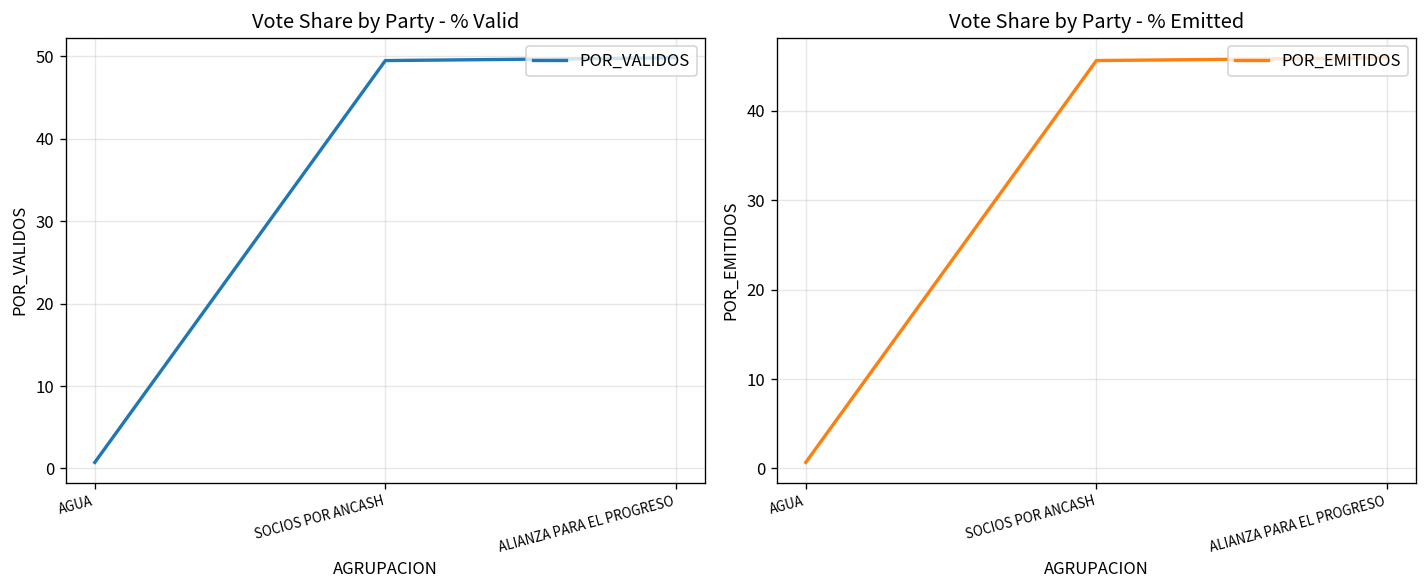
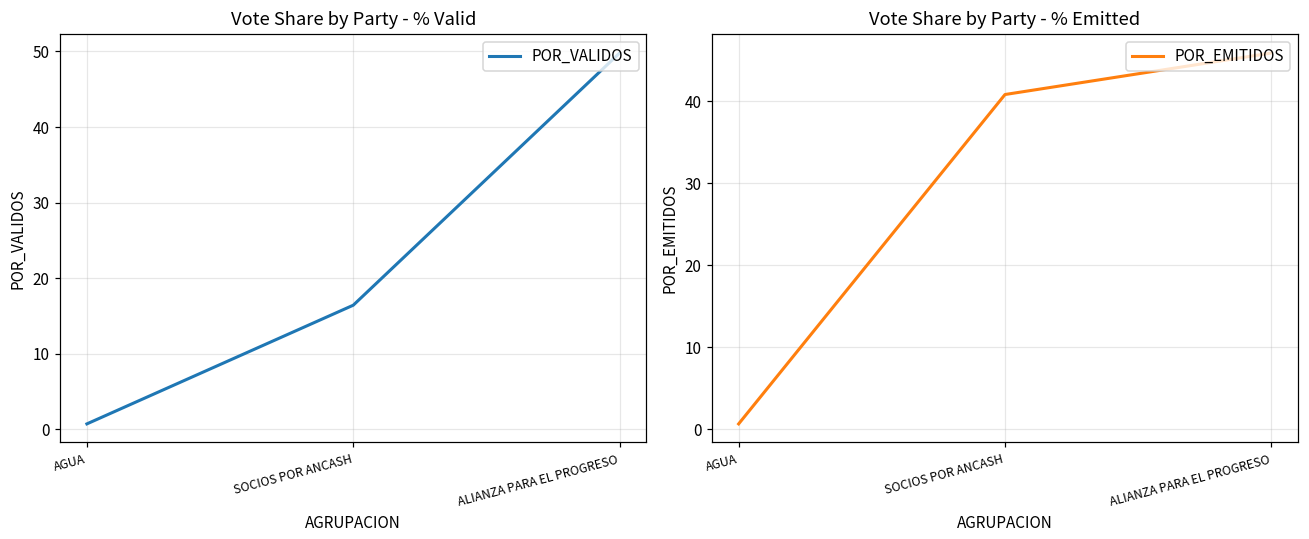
  {
    "Vote Share by Party - % Valid": {
      "AGUA": 1,
-     "SOCIOS POR ANCASH": 49
+     "SOCIOS POR ANCASH": 16
    },
    "Vote Share by Party - % Emitted": {
      "AGUA": 1,
-     "SOCIOS POR ANCASH": 46
+     "SOCIOS POR ANCASH": 41
    }
  }
